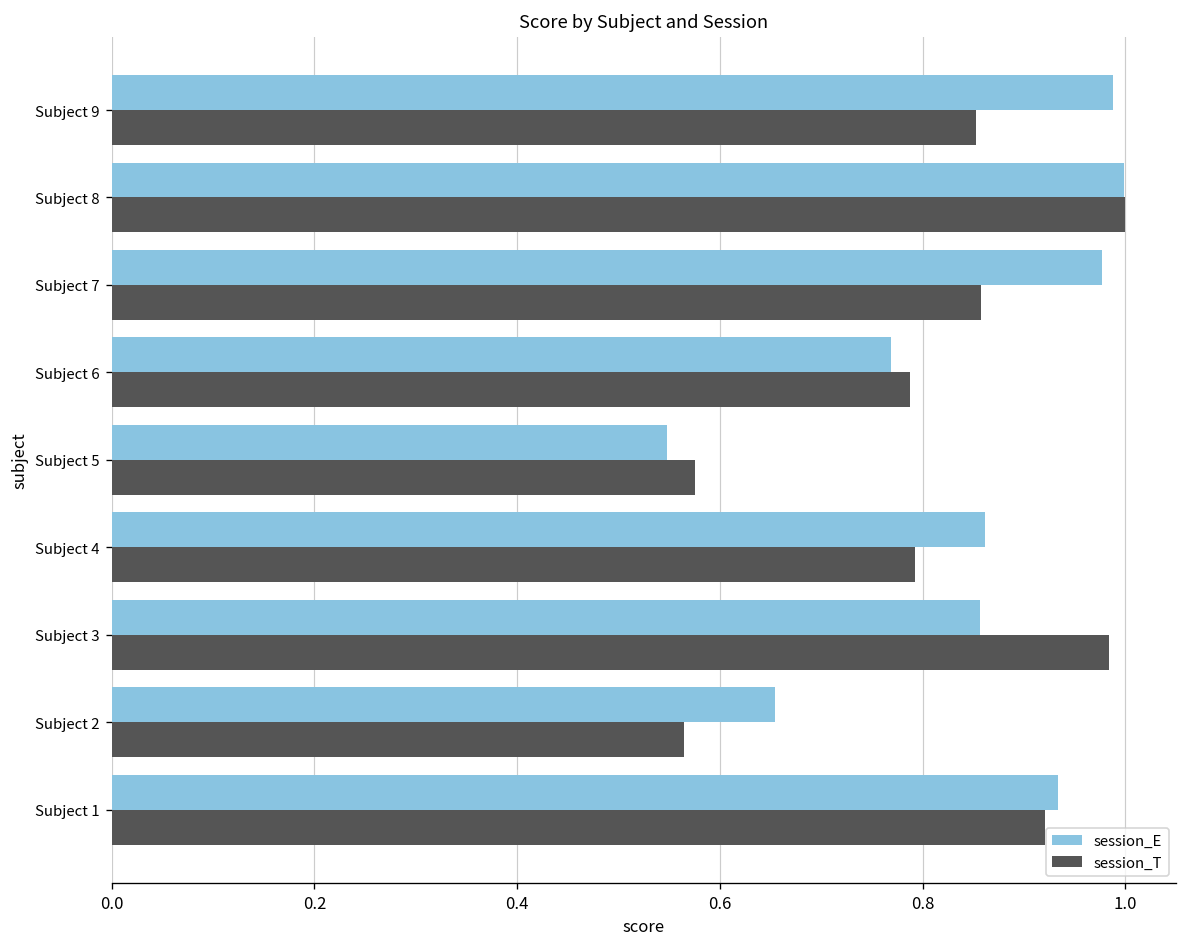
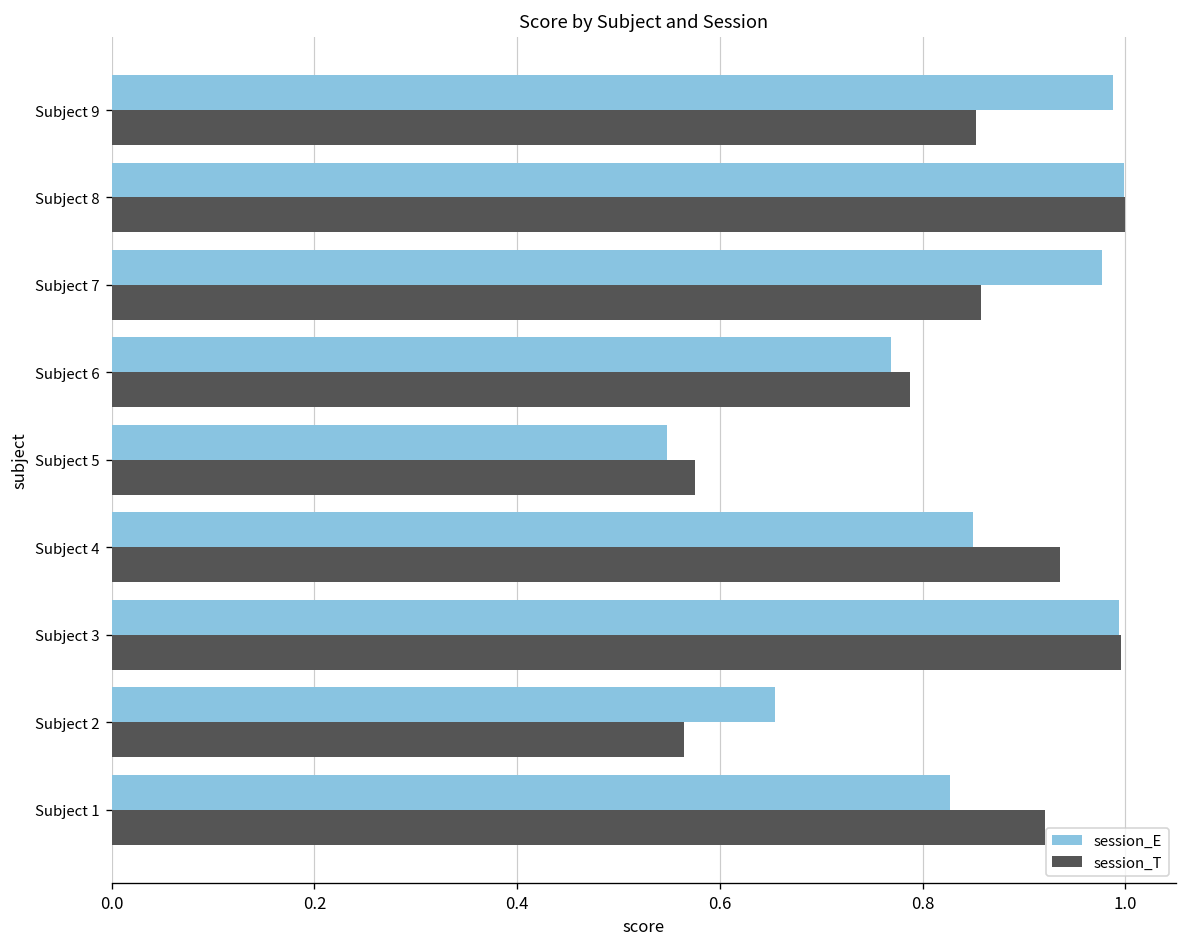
  {
    "session_E": {
      "Subject 9": 0.99,
      "Subject 8": 1.00,
      "Subject 7": 0.98,
      "Subject 6": 0.77,
      "Subject 5": 0.55,
-     "Subject 4": 0.86,
-     "Subject 3": 0.86,
+     "Subject 4": 0.85,
+     "Subject 3": 0.99,
      "Subject 2": 0.65,
-     "Subject 1": 0.93
+     "Subject 1": 0.83
    },
    "session_T": {
      "Subject 9": 0.85,
      "Subject 8": 1.00,
      "Subject 7": 0.86,
      "Subject 6": 0.79,
      "Subject 5": 0.58,
-     "Subject 4": 0.79,
-     "Subject 3": 0.98,
+     "Subject 4": 0.94,
+     "Subject 3": 1.00,
      "Subject 2": 0.56
    }
  }
